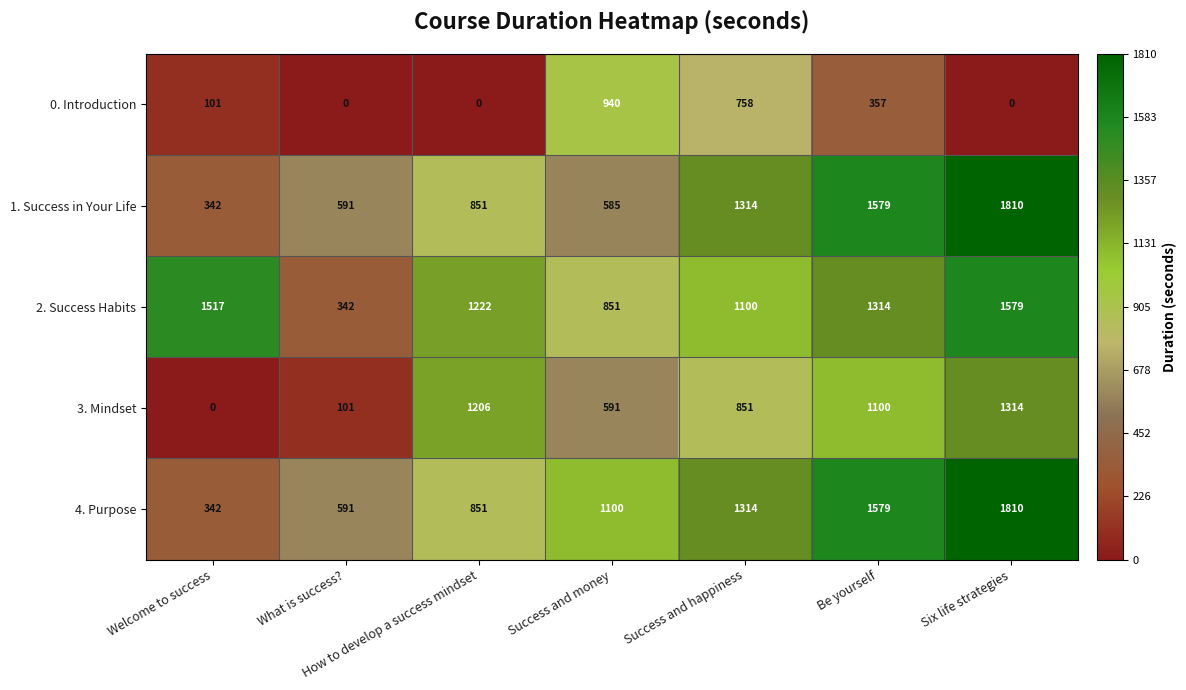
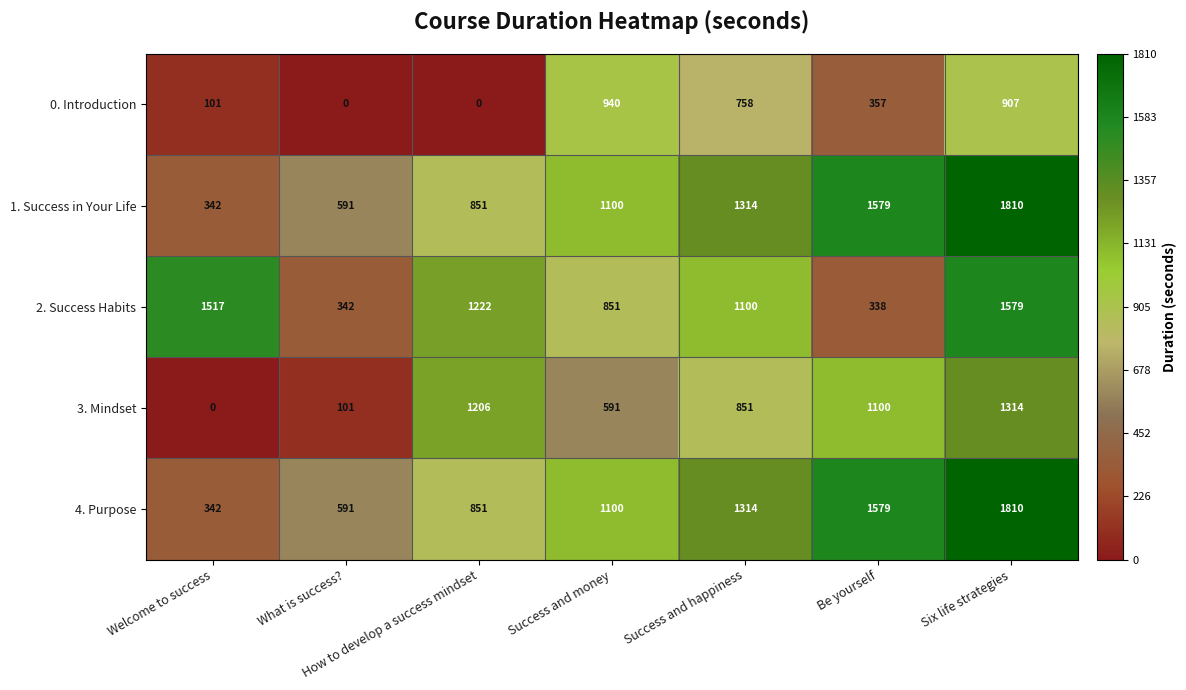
  {
    "0. Introduction": {
      "Welcome to success": 101,
      "What is success?": 0,
      "How to develop a success mindset": 0,
      "Success and money": 940,
      "Success and happiness": 758,
      "Be yourself": 357,
-     "Six life strategies": 0
+     "Six life strategies": 907
    },
    "1. Success in Your Life": {
      "Welcome to success": 342,
      "What is success?": 591,
      "How to develop a success mindset": 851,
-     "Success and money": 585,
+     "Success and money": 1100,
      "Success and happiness": 1314,
      "Be yourself": 1579,
      "Six life strategies": 1810
    },
    "2. Success Habits": {
      "Welcome to success": 1517,
      "What is success?": 342,
      "How to develop a success mindset": 1222,
      "Success and money": 851,
      "Success and happiness": 1100,
-     "Be yourself": 1314,
+     "Be yourself": 338,
      "Six life strategies": 1579
    },
    "3. Mindset": {
      "Welcome to success": 0,
      "What is success?": 101,
      "How to develop a success mindset": 1206,
      "Success and money": 591,
      "Success and happiness": 851,
      "Be yourself": 1100,
      "Six life strategies": 1314
    },
    "4. Purpose": {
      "Welcome to success": 342,
      "What is success?": 591,
      "How to develop a success mindset": 851,
      "Success and money": 1100,
      "Success and happiness": 1314,
      "Be yourself": 1579,
      "Six life strategies": 1810
    }
  }
